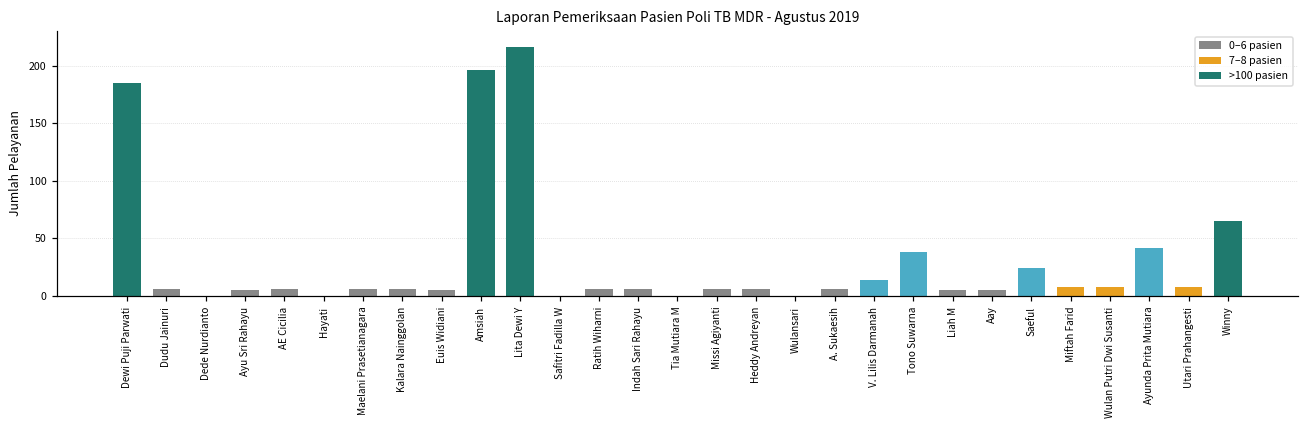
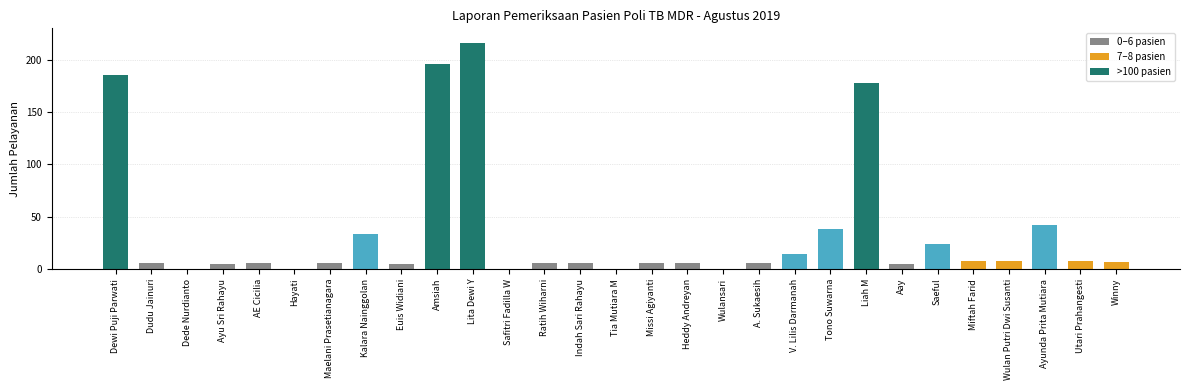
  {
    "Dewi Puji Parwati": 185,
    "Dudu Jainuri": 6,
    "Dede Nurdianto": 0,
    "Ayu Sri Rahayu": 5,
    "AE Cicilia": 6,
    "Hayati": 0,
    "Maelani Prasetianagara": 6,
-   "Kalara Nainggolan": 6,
+   "Kalara Nainggolan": 33,
    "Euis Widiani": 5,
    "Amsiah": 196,
    "Lita Dewi Y": 216,
    "Safitri Fadilla W": 0,
    "Ratih Wiharni": 6,
    "Indah Sari Rahayu": 6,
    "Tia Mutiara M": 0,
    "Missi Agiyanti": 6,
    "Heddy Andreyan": 6,
    "Wulansari": 0,
    "A. Sukaesih": 6,
    "V. Lilis Darmanah": 14,
    "Tono Suwarna": 38,
-   "Liah M": 5,
+   "Liah M": 178,
    "Aay": 5,
    "Saeful": 24,
    "Miftah Farid": 8,
    "Wulan Putri Dwi Susanti": 8,
    "Ayunda Prita Mutiara": 42,
    "Utari Prahangesti": 8,
-   "Winny": 65
+   "Winny": 7
  }
